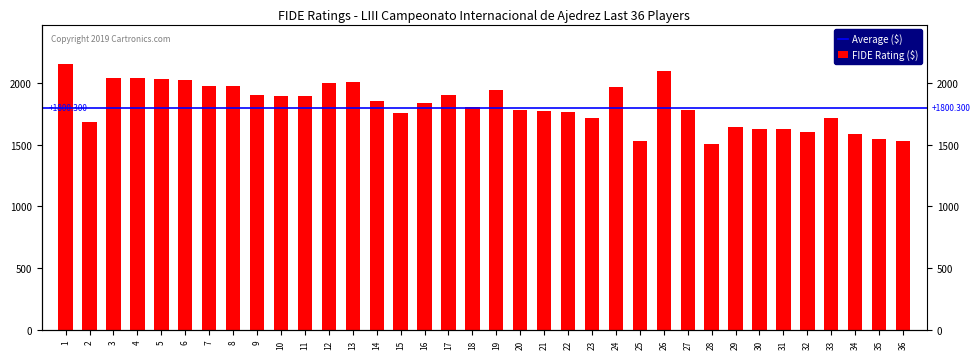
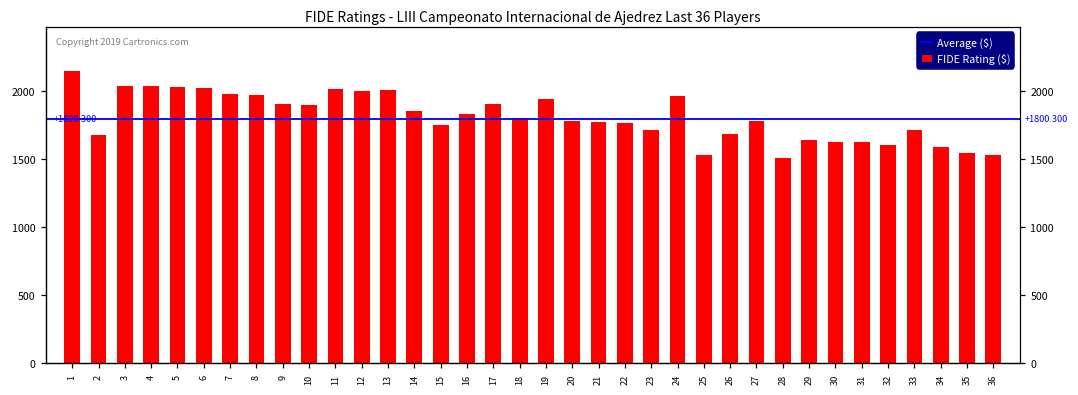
  {
    "2": 1680,
    "3": 2040,
    "4": 2040,
    "5": 2030,
    "6": 2030,
    "7": 1980,
    "8": 1970,
    "9": 1910,
    "10": 1900,
-   "11": 1890,
+   "11": 2020,
    "12": 2000,
    "13": 2010,
    "14": 1850,
    "15": 1760,
    "16": 1840,
    "17": 1910,
    "18": 1810,
    "19": 1940,
    "20": 1780,
    "21": 1780,
    "22": 1770,
    "23": 1720,
    "24": 1960,
    "25": 1530,
-   "26": 2100,
+   "26": 1680,
    "27": 1780,
    "28": 1510,
    "29": 1640,
    "30": 1630,
    "31": 1630,
    "32": 1600,
    "33": 1710,
    "34": 1590,
    "35": 1550,
    "36": 1530
  }
